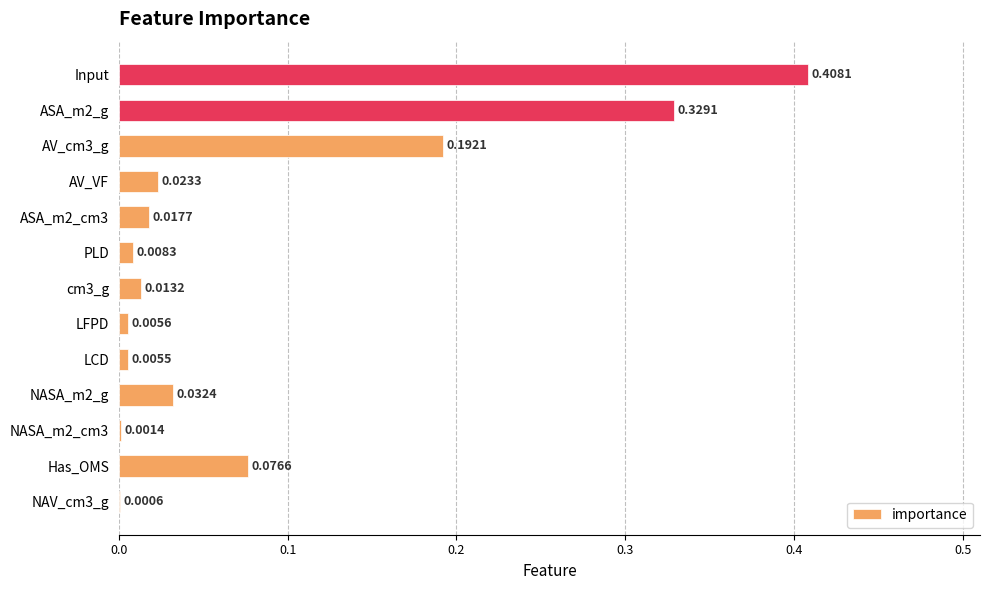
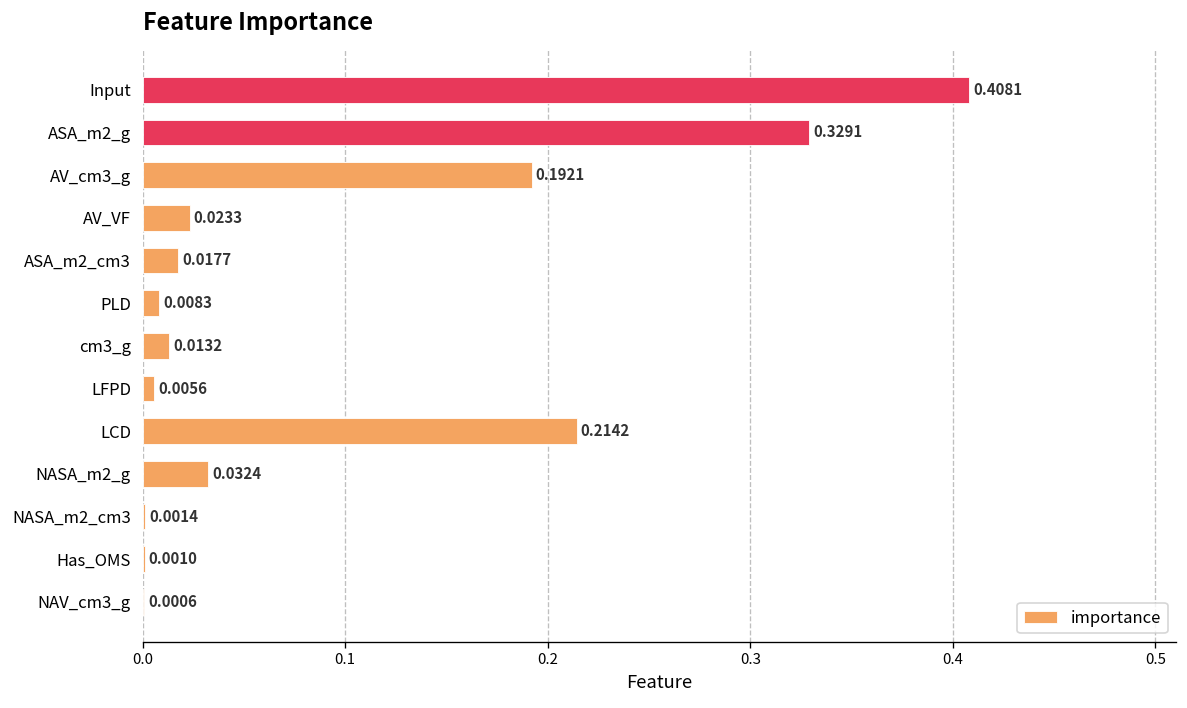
  {
    "Input": 0.4081,
    "ASA_m2_g": 0.3291,
    "AV_cm3_g": 0.1921,
    "AV_VF": 0.0233,
    "ASA_m2_cm3": 0.0177,
    "PLD": 0.0083,
    "cm3_g": 0.0132,
    "LFPD": 0.0056,
-   "LCD": 0.0055,
+   "LCD": 0.2142,
    "NASA_m2_g": 0.0324,
    "NASA_m2_cm3": 0.0014,
-   "Has_OMS": 0.0766,
+   "Has_OMS": 0.0010,
    "NAV_cm3_g": 0.0006
  }
